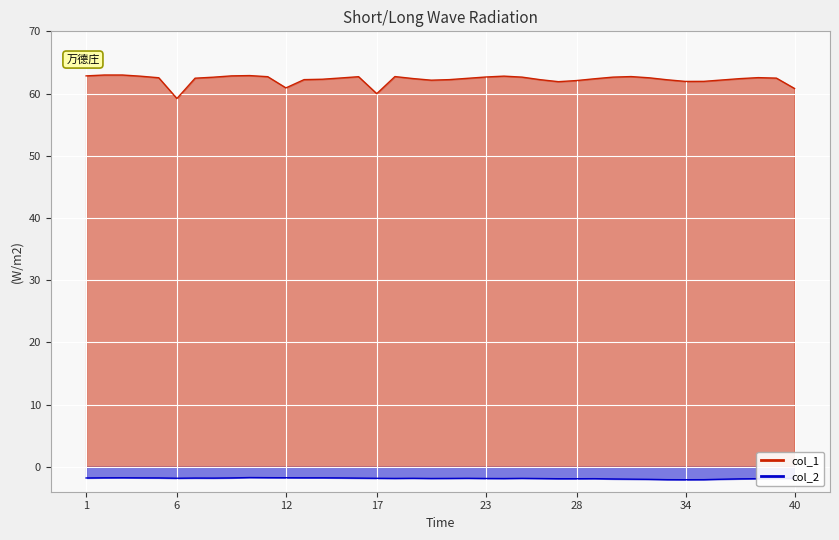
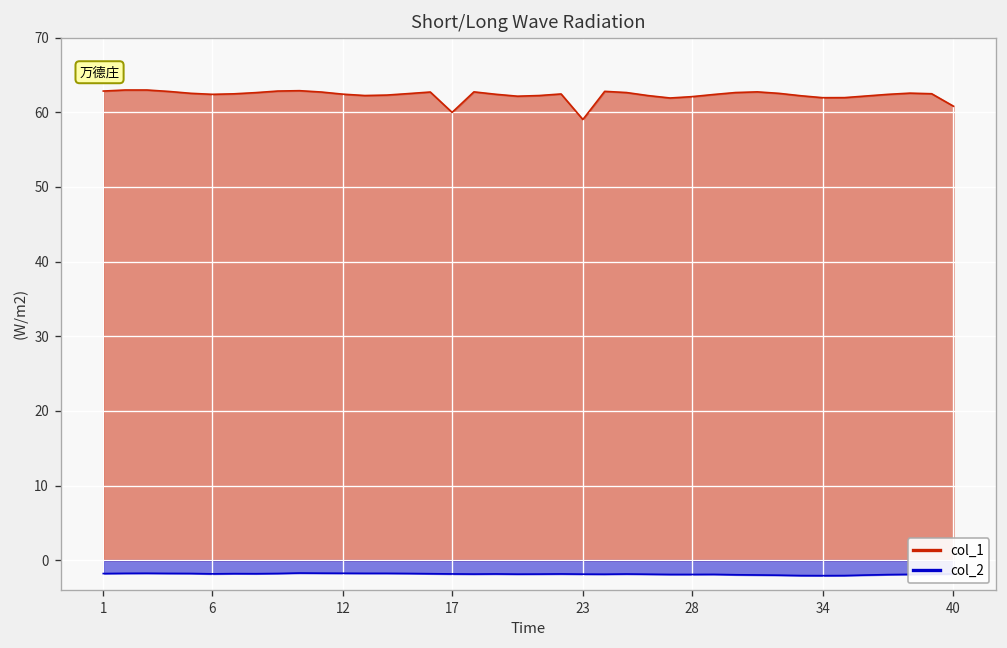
  {
    "col_1": {
      "1": 63,
-     "6": 59,
-     "12": 61,
+     "6": 62,
+     "12": 62,
      "17": 60,
-     "23": 63,
+     "23": 59,
      "28": 62,
      "34": 62,
      "40": 61
    }
  }
